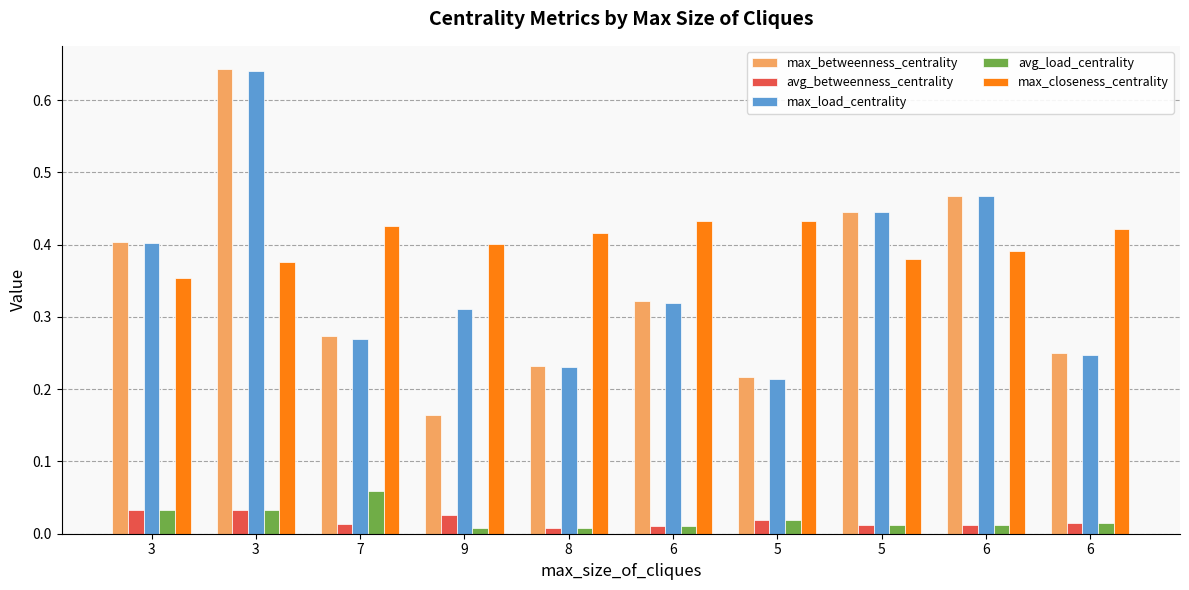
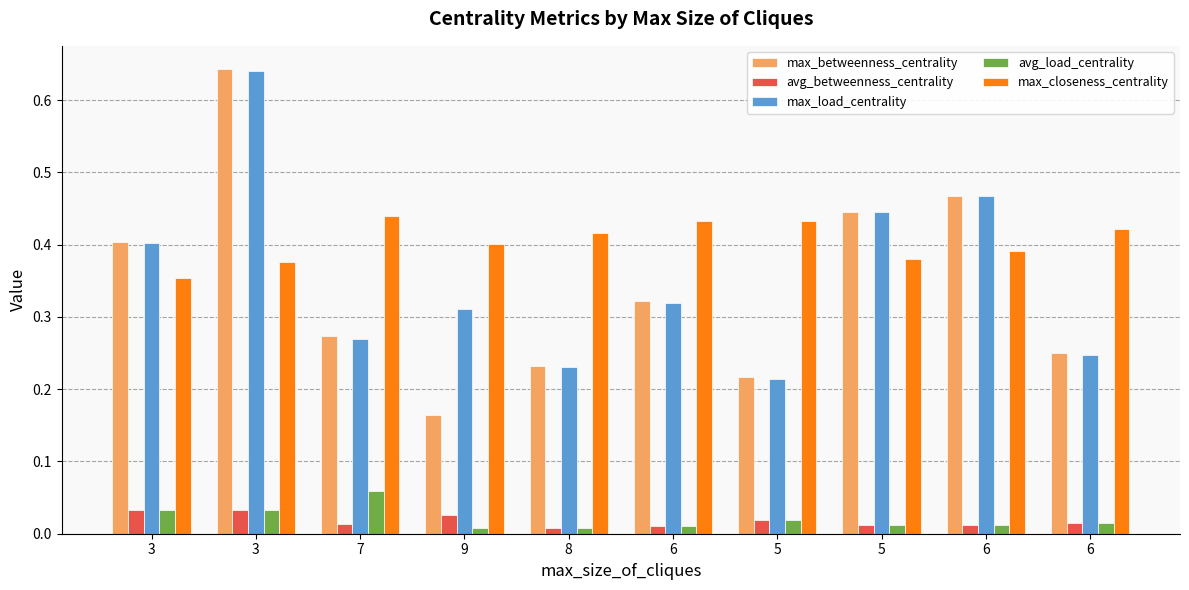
  {
    "max_betweenness_centrality": {
      "7": 0.27,
      "9": 0.16,
      "8": 0.23
    },
    "avg_betweenness_centrality": {
      "7": 0.01,
      "9": 0.03,
      "8": 0.01
    },
    "max_load_centrality": {
      "7": 0.27,
      "9": 0.31,
      "8": 0.23
    },
    "avg_load_centrality": {
      "7": 0.06,
      "9": 0.01,
      "8": 0.01
    },
    "max_closeness_centrality": {
-     "7": 0.43,
+     "7": 0.44,
      "9": 0.40,
      "8": 0.42
    }
  }
